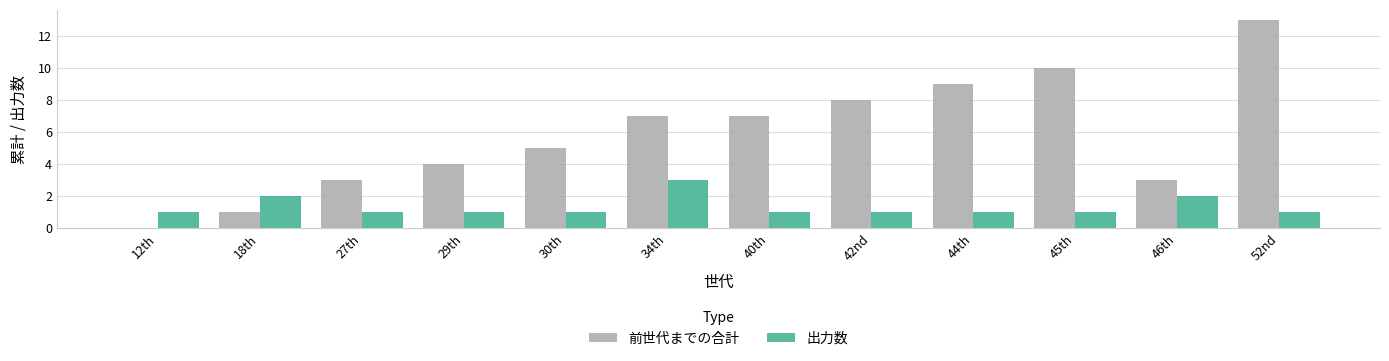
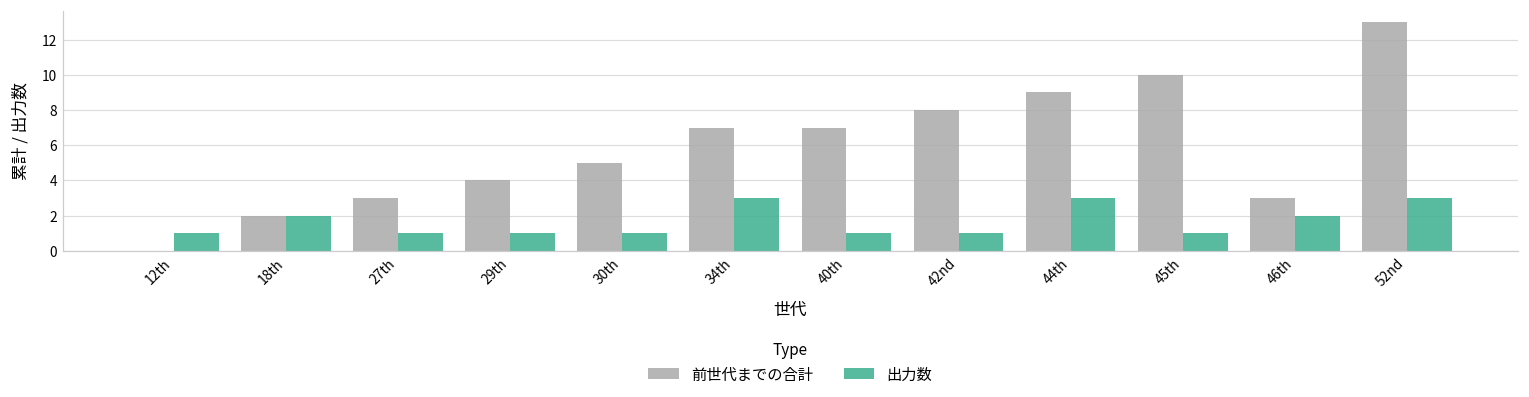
  {
    "前世代までの合計": {
      "12th": 0,
-     "18th": 1,
+     "18th": 2,
      "27th": 3,
      "29th": 4,
      "30th": 5,
      "34th": 7,
      "40th": 7,
      "42nd": 8,
      "44th": 9,
      "45th": 10,
      "46th": 3,
      "52nd": 13
    },
    "出力数": {
      "12th": 1,
      "18th": 2,
      "27th": 1,
      "29th": 1,
      "30th": 1,
      "34th": 3,
      "40th": 1,
      "42nd": 1,
-     "44th": 1,
+     "44th": 3,
      "45th": 1,
      "46th": 2,
-     "52nd": 1
+     "52nd": 3
    }
  }
